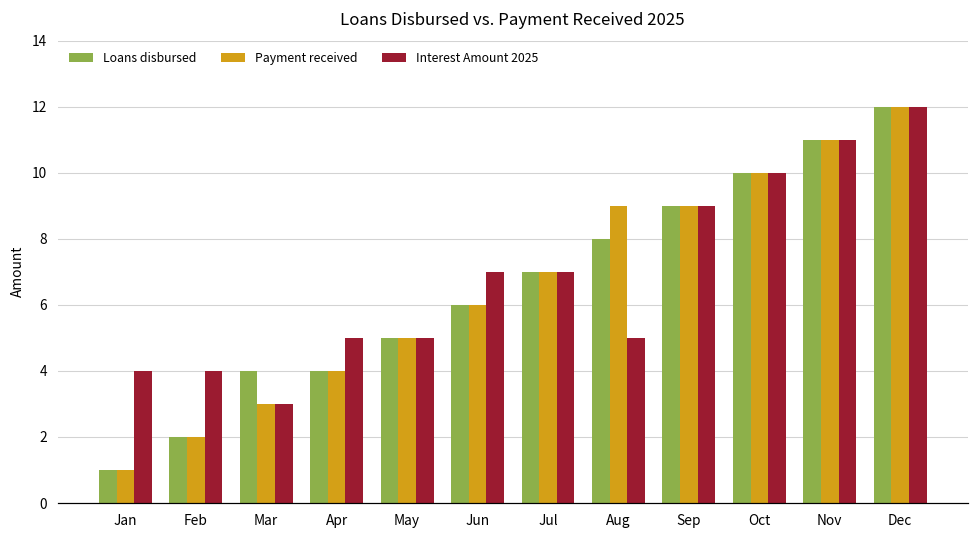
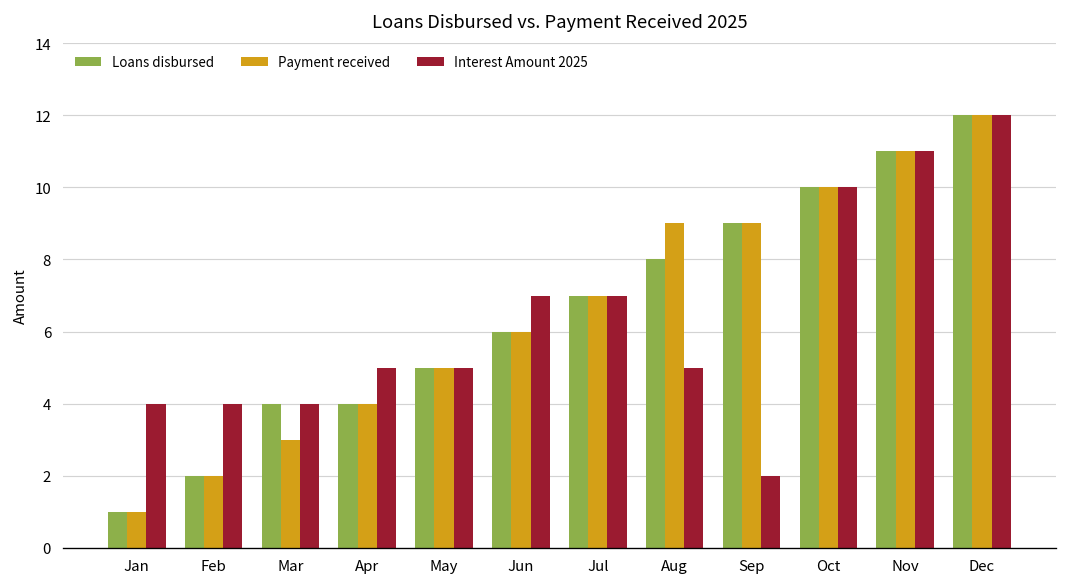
  {
    "Loans disbursed": {
      "Jan": 1,
      "Feb": 2,
      "Mar": 4,
      "Apr": 4,
      "May": 5,
      "Jun": 6,
      "Jul": 7,
      "Aug": 8,
      "Sep": 9,
      "Oct": 10,
      "Nov": 11,
      "Dec": 12
    },
    "Payment received": {
      "Jan": 1,
      "Feb": 2,
      "Mar": 3,
      "Apr": 4,
      "May": 5,
      "Jun": 6,
      "Jul": 7,
      "Aug": 9,
      "Sep": 9,
      "Oct": 10,
      "Nov": 11,
      "Dec": 12
    },
    "Interest Amount 2025": {
      "Jan": 4,
      "Feb": 4,
-     "Mar": 3,
+     "Mar": 4,
      "Apr": 5,
      "May": 5,
      "Jun": 7,
      "Jul": 7,
      "Aug": 5,
-     "Sep": 9,
+     "Sep": 2,
      "Oct": 10,
      "Nov": 11,
      "Dec": 12
    }
  }
